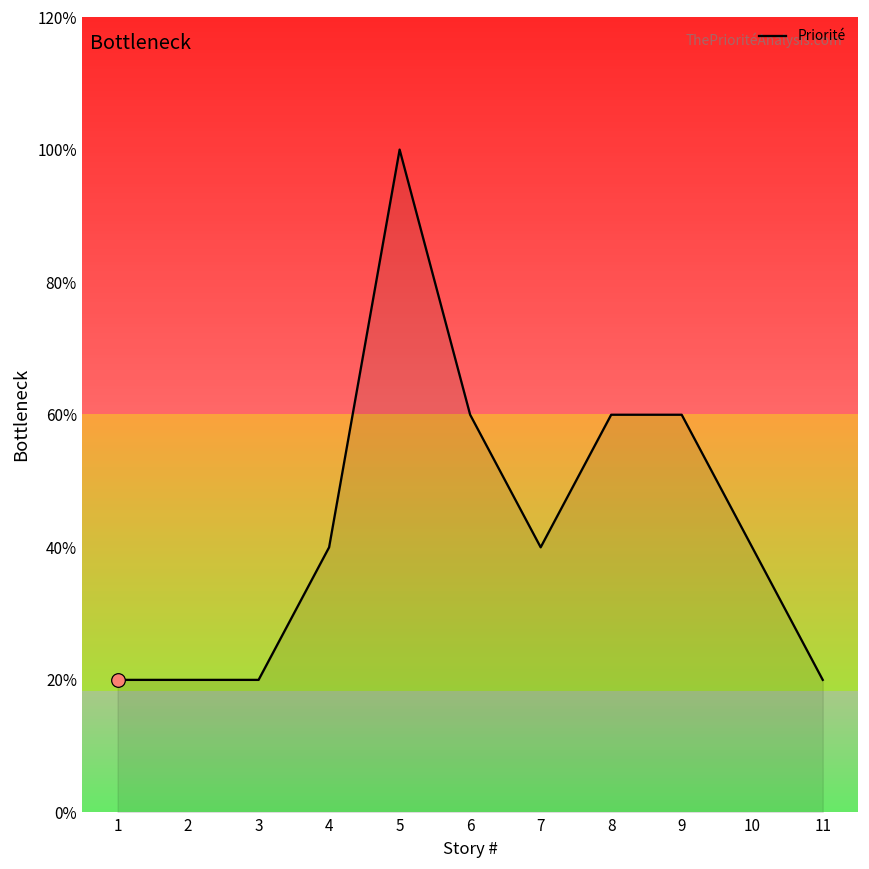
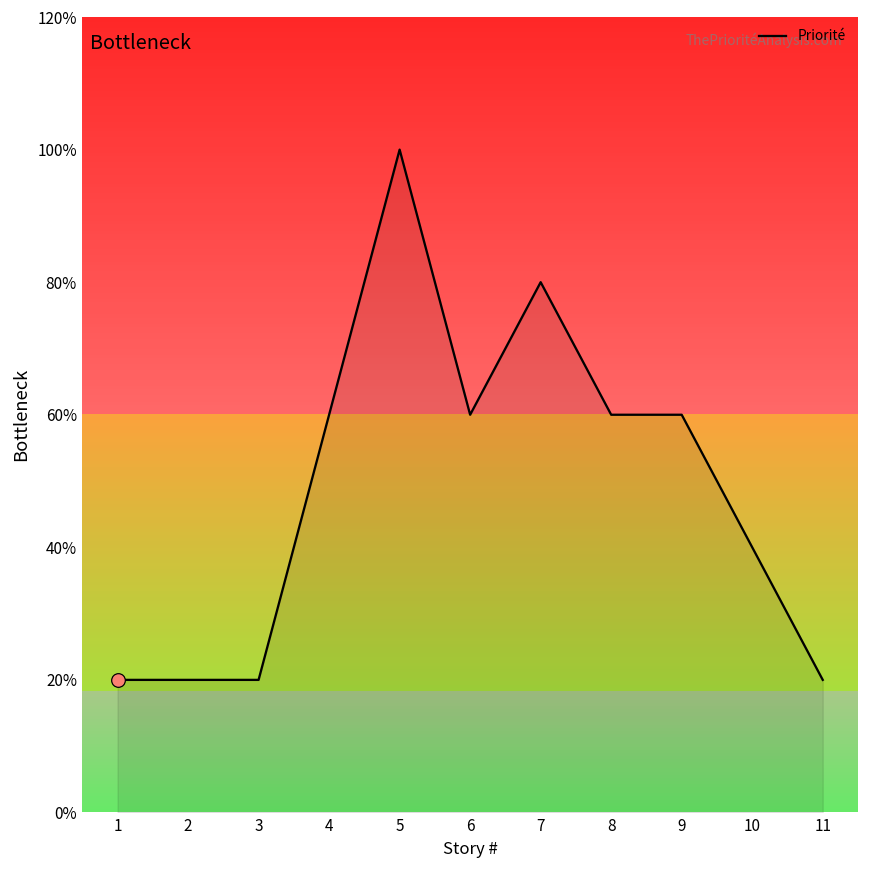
  {
    "Priorité": {
      "2": "20%",
      "3": "20%",
-     "4": "40%",
+     "4": "60%",
      "5": "100%",
      "6": "60%",
-     "7": "40%",
+     "7": "80%",
      "8": "60%",
      "9": "60%",
      "10": "40%",
      "11": "20%"
    }
  }
